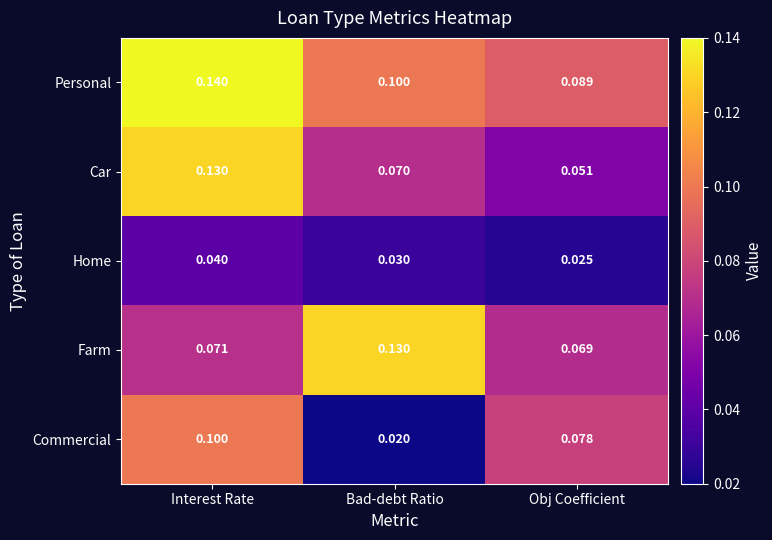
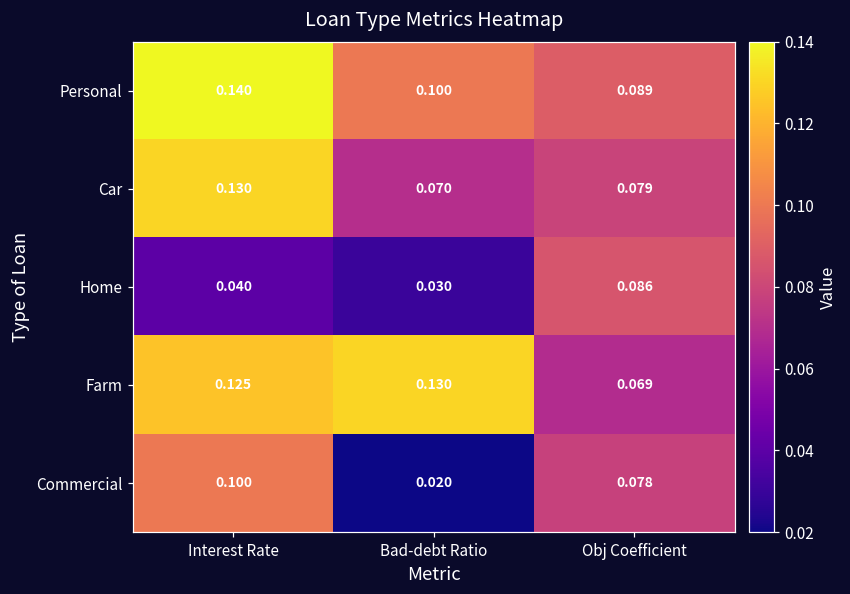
  {
    "Personal": {
      "Interest Rate": 0.140,
      "Bad-debt Ratio": 0.100,
      "Obj Coefficient": 0.089
    },
    "Car": {
      "Interest Rate": 0.130,
      "Bad-debt Ratio": 0.070,
-     "Obj Coefficient": 0.051
+     "Obj Coefficient": 0.079
    },
    "Home": {
      "Interest Rate": 0.040,
      "Bad-debt Ratio": 0.030,
-     "Obj Coefficient": 0.025
+     "Obj Coefficient": 0.086
    },
    "Farm": {
-     "Interest Rate": 0.071,
+     "Interest Rate": 0.125,
      "Bad-debt Ratio": 0.130,
      "Obj Coefficient": 0.069
    },
    "Commercial": {
      "Interest Rate": 0.100,
      "Bad-debt Ratio": 0.020,
      "Obj Coefficient": 0.078
    }
  }
